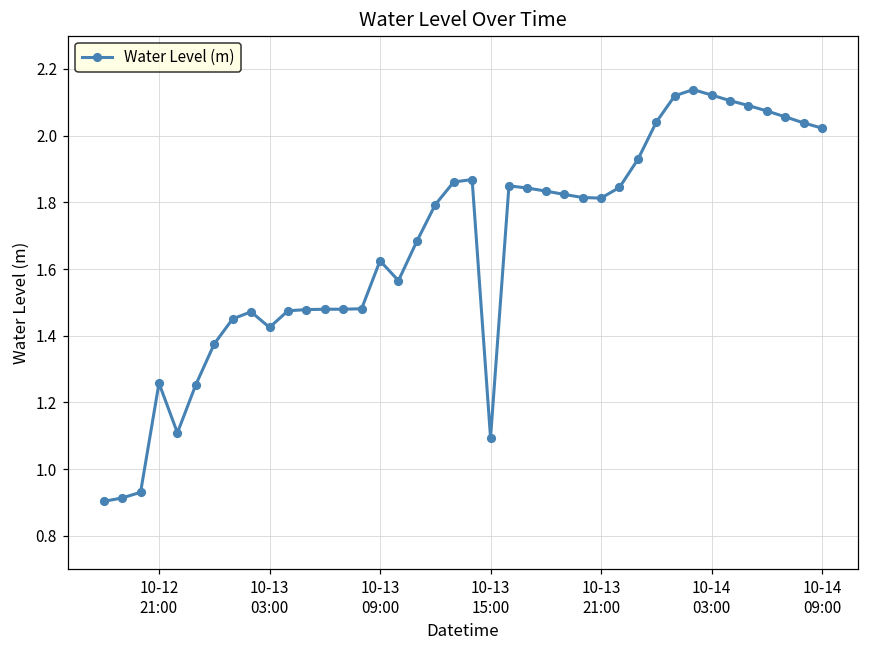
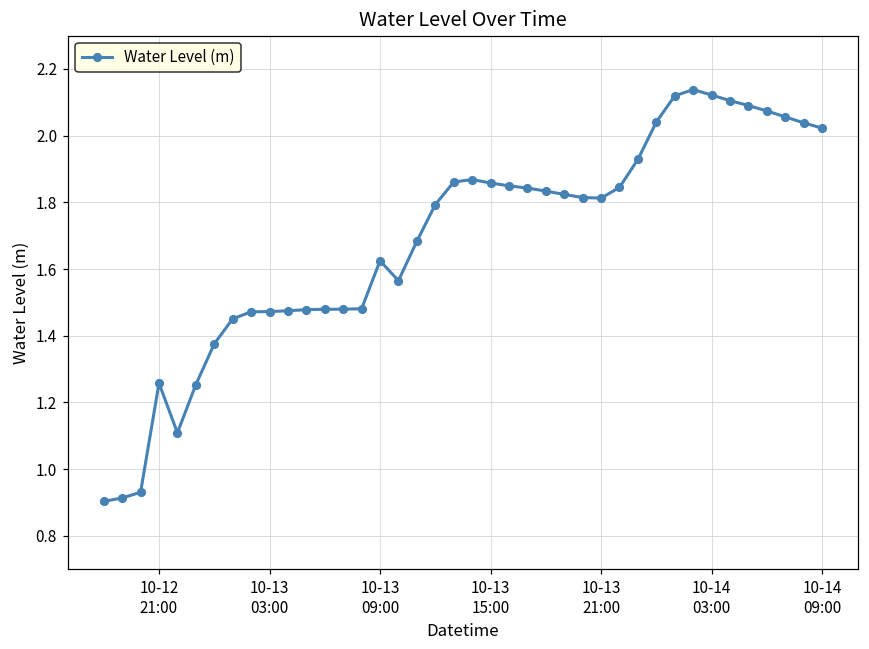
  {
    "10-12 21:00": 1.26,
-   "10-13 03:00": 1.42,
+   "10-13 03:00": 1.47,
    "10-13 09:00": 1.62,
-   "10-13 15:00": 1.09,
+   "10-13 15:00": 1.86,
    "10-13 21:00": 1.81,
    "10-14 03:00": 2.12,
    "10-14 09:00": 2.02
  }
